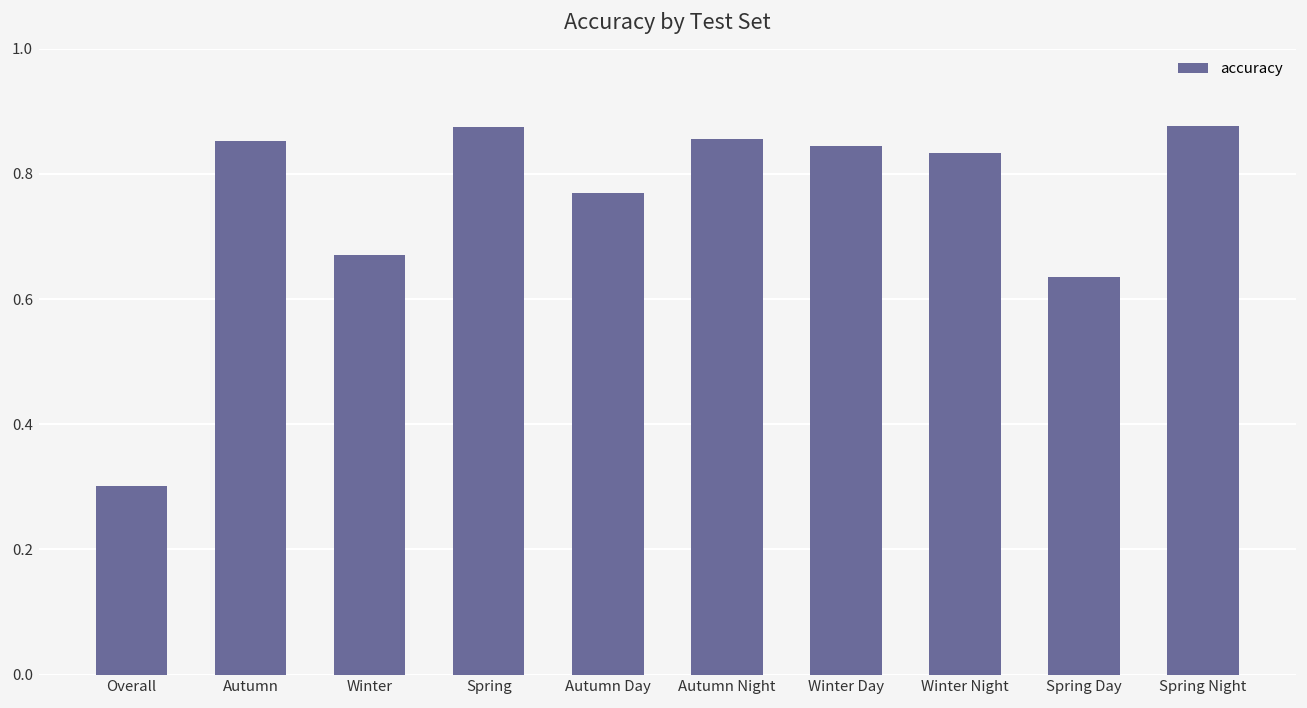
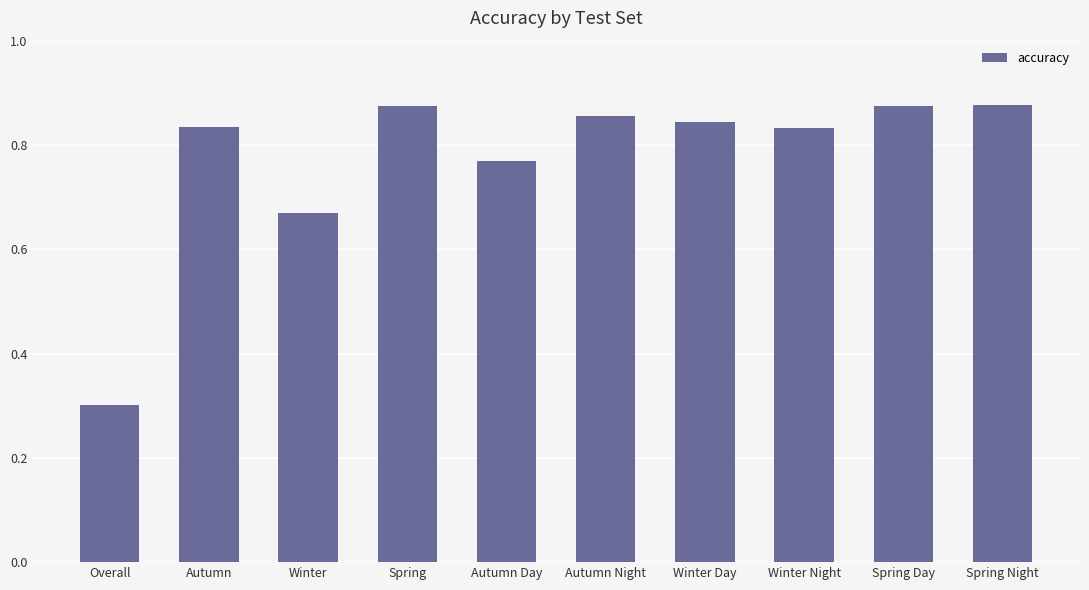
  {
    "Overall": 0.30,
-   "Autumn": 0.85,
+   "Autumn": 0.84,
    "Winter": 0.67,
    "Spring": 0.88,
    "Autumn Day": 0.77,
    "Autumn Night": 0.86,
    "Winter Day": 0.84,
    "Winter Night": 0.83,
-   "Spring Day": 0.64,
+   "Spring Day": 0.87,
    "Spring Night": 0.88
  }
